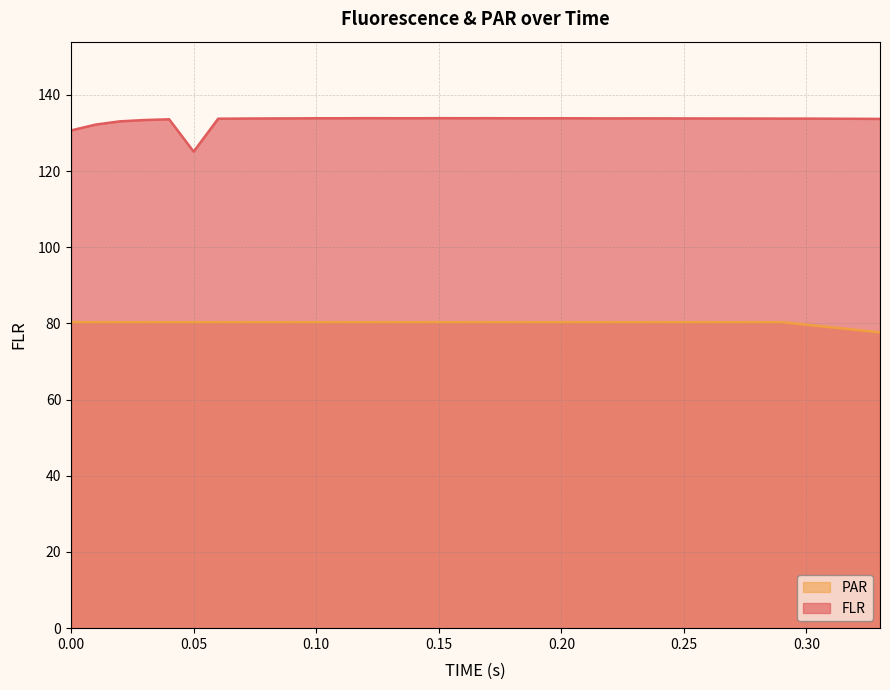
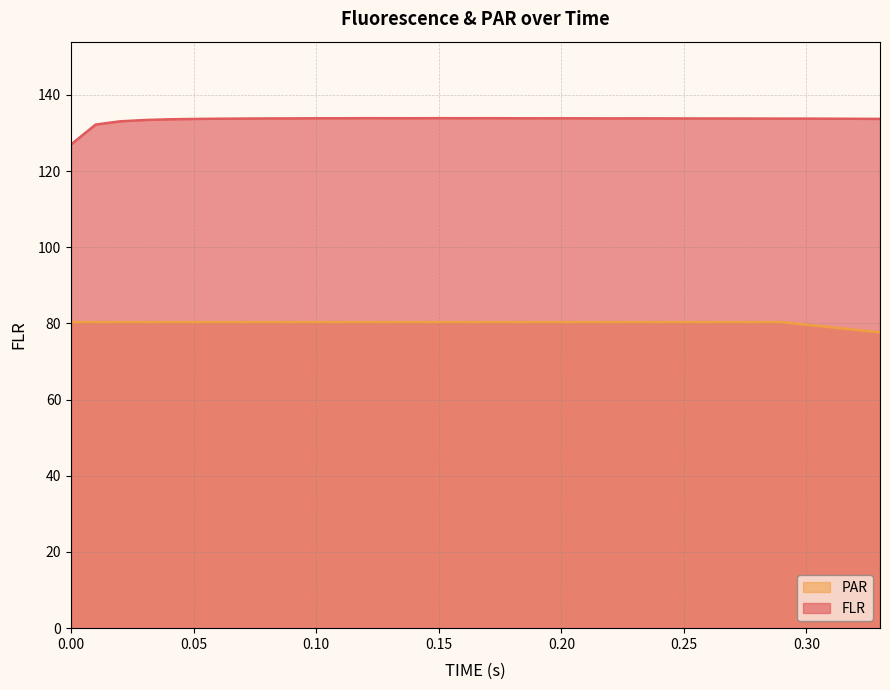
  {
    "PAR": {
      "0.00": 80,
      "0.05": 80,
      "0.10": 80,
      "0.15": 80,
      "0.20": 80,
      "0.25": 80,
      "0.30": 80
    },
    "FLR": {
-     "0.00": 131,
-     "0.05": 125,
+     "0.00": 127,
+     "0.05": 134,
      "0.10": 134,
      "0.15": 134,
      "0.20": 134,
      "0.25": 134,
      "0.30": 134
    }
  }
